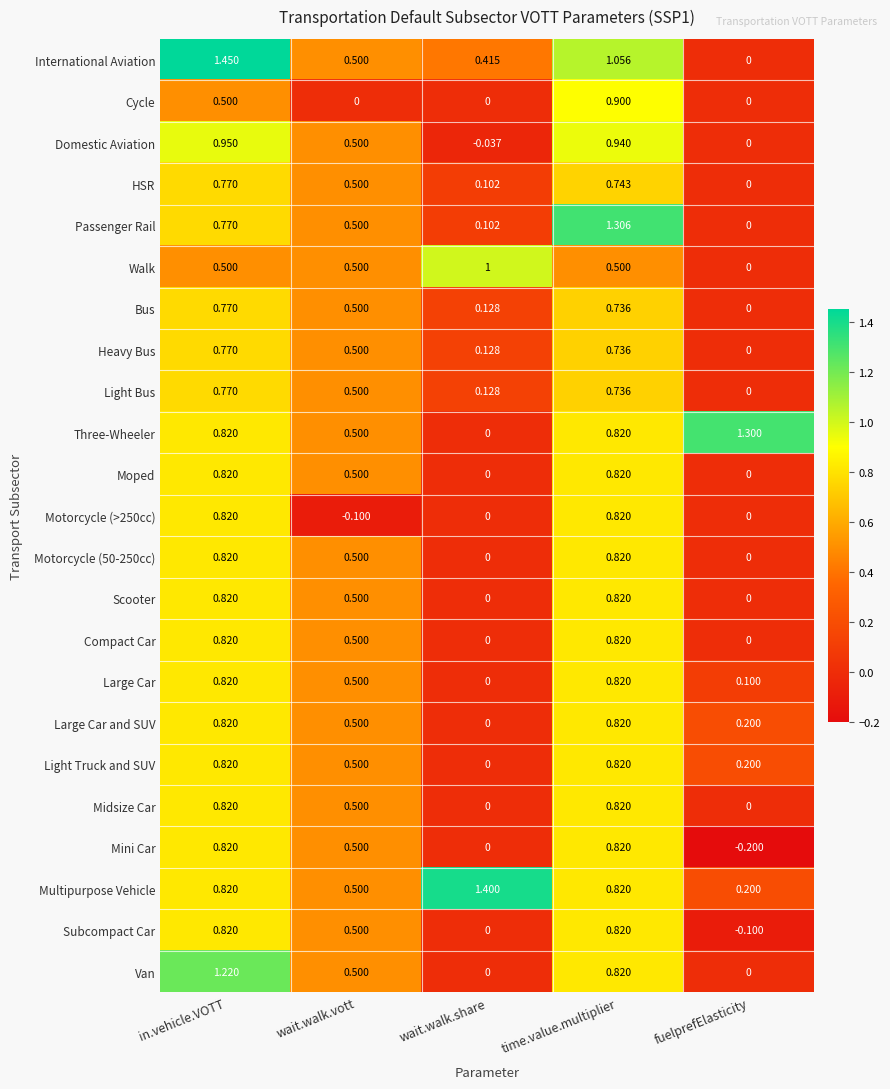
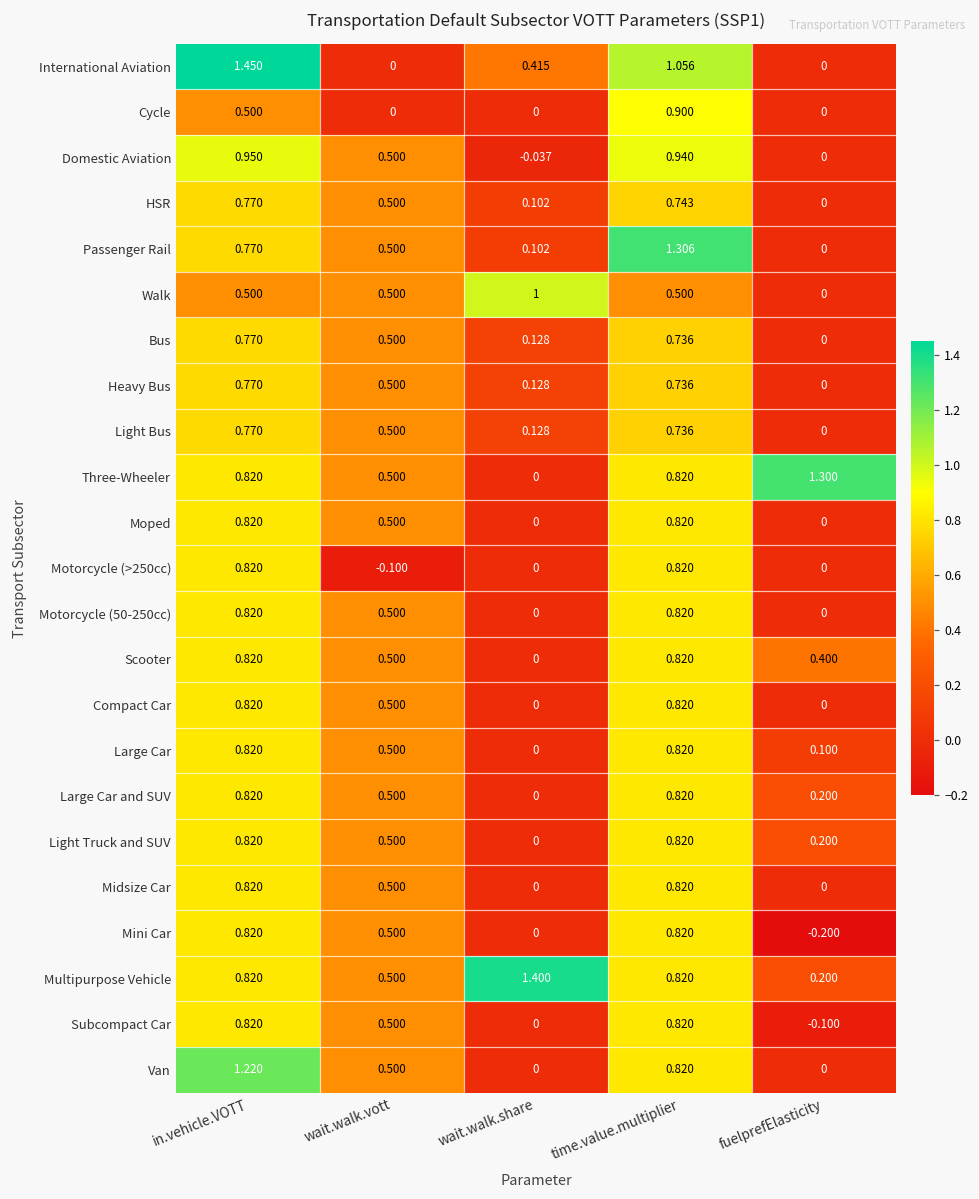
  {
    "International Aviation": {
      "in.vehicle.VOTT": 1.450,
-     "wait.walk.vott": 0.500,
+     "wait.walk.vott": 0,
      "wait.walk.share": 0.415,
      "time.value.multiplier": 1.056,
      "fuelprefElasticity": 0
    },
    "Cycle": {
      "in.vehicle.VOTT": 0.500,
      "wait.walk.vott": 0,
      "wait.walk.share": 0,
      "time.value.multiplier": 0.900,
      "fuelprefElasticity": 0
    },
    "Domestic Aviation": {
      "in.vehicle.VOTT": 0.950,
      "wait.walk.vott": 0.500,
      "wait.walk.share": -0.037,
      "time.value.multiplier": 0.940,
      "fuelprefElasticity": 0
    },
    "HSR": {
      "in.vehicle.VOTT": 0.770,
      "wait.walk.vott": 0.500,
      "wait.walk.share": 0.102,
      "time.value.multiplier": 0.743,
      "fuelprefElasticity": 0
    },
    "Passenger Rail": {
      "in.vehicle.VOTT": 0.770,
      "wait.walk.vott": 0.500,
      "wait.walk.share": 0.102,
      "time.value.multiplier": 1.306,
      "fuelprefElasticity": 0
    },
    "Walk": {
      "in.vehicle.VOTT": 0.500,
      "wait.walk.vott": 0.500,
      "wait.walk.share": 1,
      "time.value.multiplier": 0.500,
      "fuelprefElasticity": 0
    },
    "Bus": {
      "in.vehicle.VOTT": 0.770,
      "wait.walk.vott": 0.500,
      "wait.walk.share": 0.128,
      "time.value.multiplier": 0.736,
      "fuelprefElasticity": 0
    },
    "Heavy Bus": {
      "in.vehicle.VOTT": 0.770,
      "wait.walk.vott": 0.500,
      "wait.walk.share": 0.128,
      "time.value.multiplier": 0.736,
      "fuelprefElasticity": 0
    },
    "Light Bus": {
      "in.vehicle.VOTT": 0.770,
      "wait.walk.vott": 0.500,
      "wait.walk.share": 0.128,
      "time.value.multiplier": 0.736,
      "fuelprefElasticity": 0
    },
    "Three-Wheeler": {
      "in.vehicle.VOTT": 0.820,
      "wait.walk.vott": 0.500,
      "wait.walk.share": 0,
      "time.value.multiplier": 0.820,
      "fuelprefElasticity": 1.300
    },
    "Moped": {
      "in.vehicle.VOTT": 0.820,
      "wait.walk.vott": 0.500,
      "wait.walk.share": 0,
      "time.value.multiplier": 0.820,
      "fuelprefElasticity": 0
    },
    "Motorcycle (>250cc)": {
      "in.vehicle.VOTT": 0.820,
      "wait.walk.vott": -0.100,
      "wait.walk.share": 0,
      "time.value.multiplier": 0.820,
      "fuelprefElasticity": 0
    },
    "Motorcycle (50-250cc)": {
      "in.vehicle.VOTT": 0.820,
      "wait.walk.vott": 0.500,
      "wait.walk.share": 0,
      "time.value.multiplier": 0.820,
      "fuelprefElasticity": 0
    },
    "Scooter": {
      "in.vehicle.VOTT": 0.820,
      "wait.walk.vott": 0.500,
      "wait.walk.share": 0,
      "time.value.multiplier": 0.820,
-     "fuelprefElasticity": 0
+     "fuelprefElasticity": 0.400
    },
    "Compact Car": {
      "in.vehicle.VOTT": 0.820,
      "wait.walk.vott": 0.500,
      "wait.walk.share": 0,
      "time.value.multiplier": 0.820,
      "fuelprefElasticity": 0
    },
    "Large Car": {
      "in.vehicle.VOTT": 0.820,
      "wait.walk.vott": 0.500,
      "wait.walk.share": 0,
      "time.value.multiplier": 0.820,
      "fuelprefElasticity": 0.100
    },
    "Large Car and SUV": {
      "in.vehicle.VOTT": 0.820,
      "wait.walk.vott": 0.500,
      "wait.walk.share": 0,
      "time.value.multiplier": 0.820,
      "fuelprefElasticity": 0.200
    },
    "Light Truck and SUV": {
      "in.vehicle.VOTT": 0.820,
      "wait.walk.vott": 0.500,
      "wait.walk.share": 0,
      "time.value.multiplier": 0.820,
      "fuelprefElasticity": 0.200
    },
    "Midsize Car": {
      "in.vehicle.VOTT": 0.820,
      "wait.walk.vott": 0.500,
      "wait.walk.share": 0,
      "time.value.multiplier": 0.820,
      "fuelprefElasticity": 0
    },
    "Mini Car": {
      "in.vehicle.VOTT": 0.820,
      "wait.walk.vott": 0.500,
      "wait.walk.share": 0,
      "time.value.multiplier": 0.820,
      "fuelprefElasticity": -0.200
    },
    "Multipurpose Vehicle": {
      "in.vehicle.VOTT": 0.820,
      "wait.walk.vott": 0.500,
      "wait.walk.share": 1.400,
      "time.value.multiplier": 0.820,
      "fuelprefElasticity": 0.200
    },
    "Subcompact Car": {
      "in.vehicle.VOTT": 0.820,
      "wait.walk.vott": 0.500,
      "wait.walk.share": 0,
      "time.value.multiplier": 0.820,
      "fuelprefElasticity": -0.100
    },
    "Van": {
      "in.vehicle.VOTT": 1.220,
      "wait.walk.vott": 0.500,
      "wait.walk.share": 0,
      "time.value.multiplier": 0.820,
      "fuelprefElasticity": 0
    }
  }
